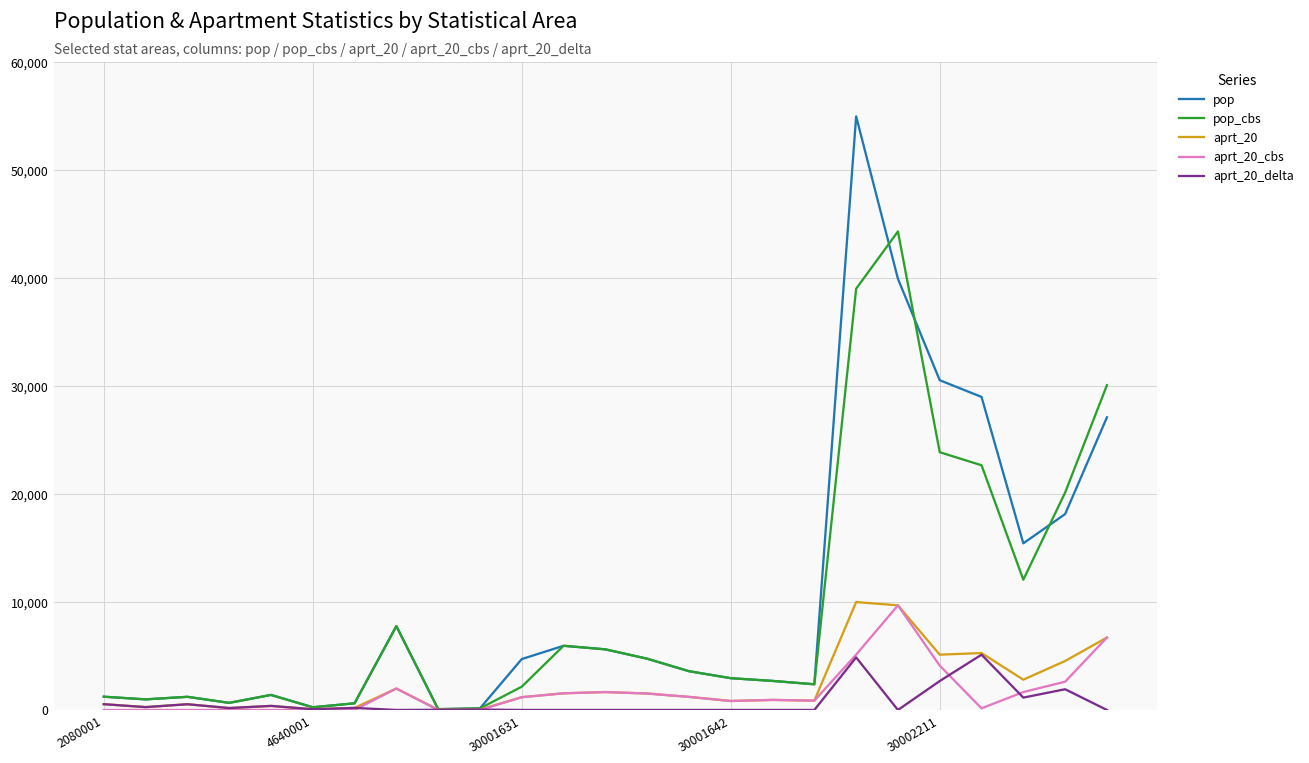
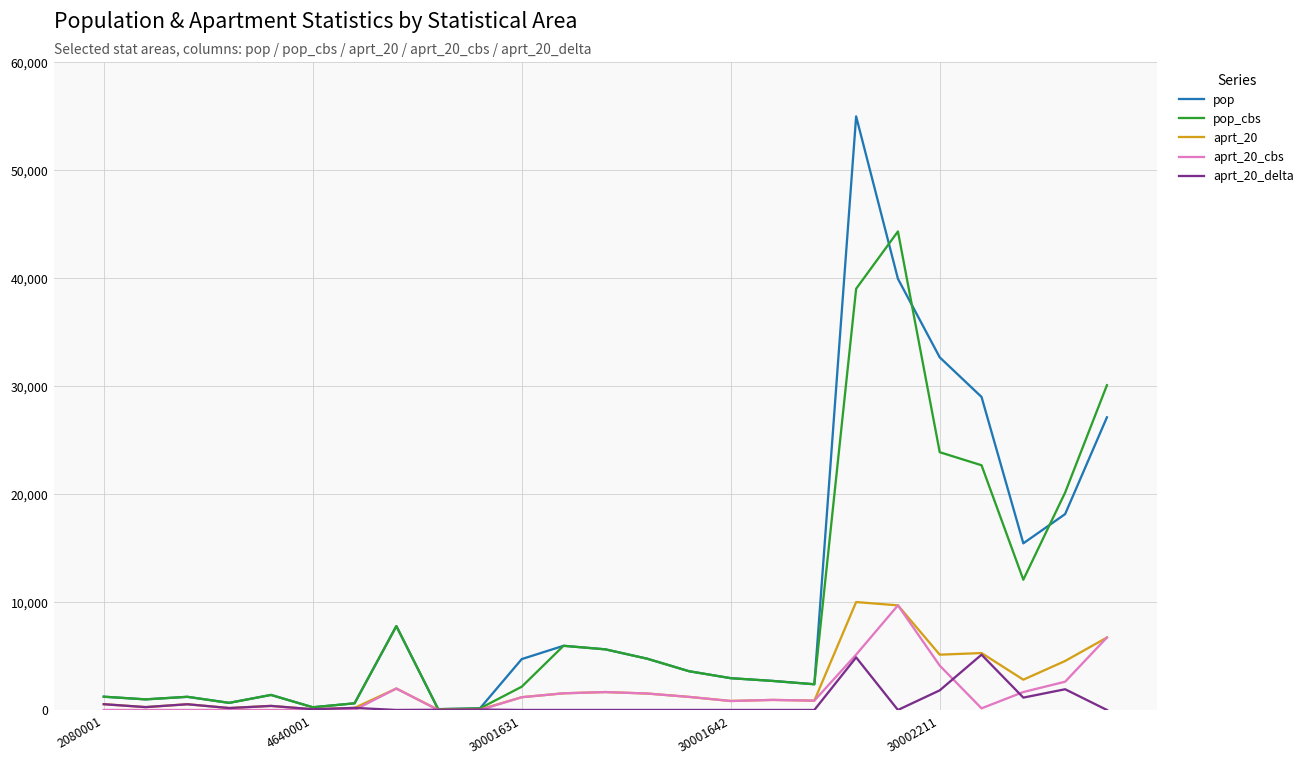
  {
    "pop": {
      "30001631": "5,000",
-     "30002211": "31,000"
+     "30002211": "33,000"
    },
    "pop_cbs": {
      "30001631": "2,000",
      "30002211": "24,000"
    },
    "aprt_20": {
      "30002211": "5,000"
    },
    "aprt_20_cbs": {
      "2080001": "0",
      "30002211": "4,000"
    },
    "aprt_20_delta": {
      "30001631": "0",
      "30001642": "0",
-     "30002211": "3,000"
+     "30002211": "2,000"
    }
  }
